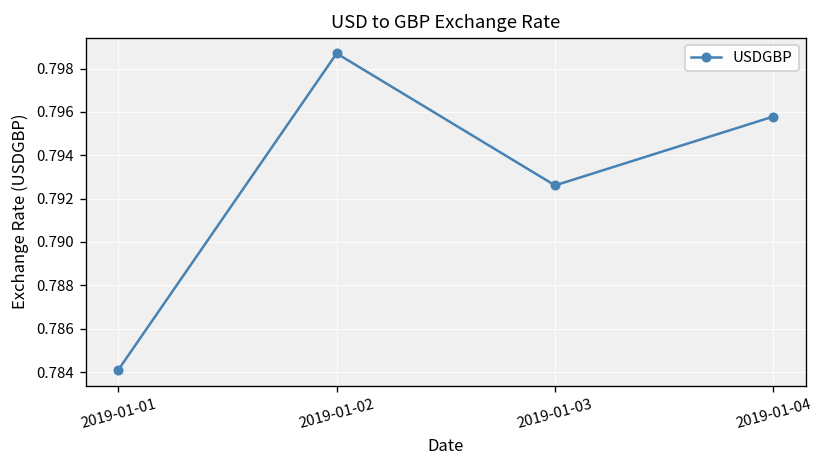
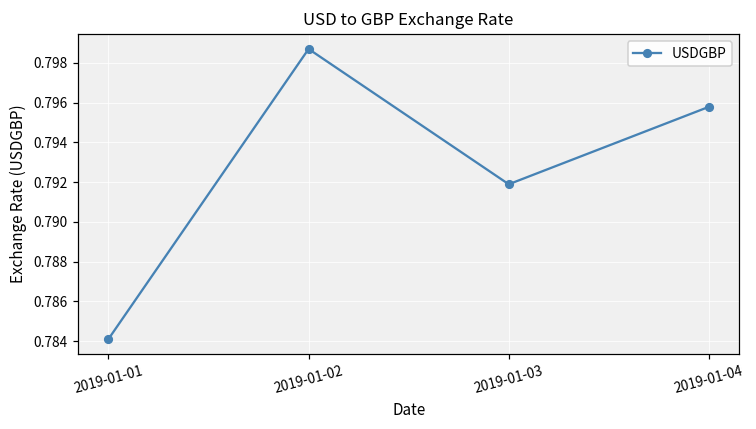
  {
    "2019-01-01": 0.7841,
    "2019-01-02": 0.7987,
-   "2019-01-03": 0.7926,
+   "2019-01-03": 0.7919,
    "2019-01-04": 0.7958
  }
